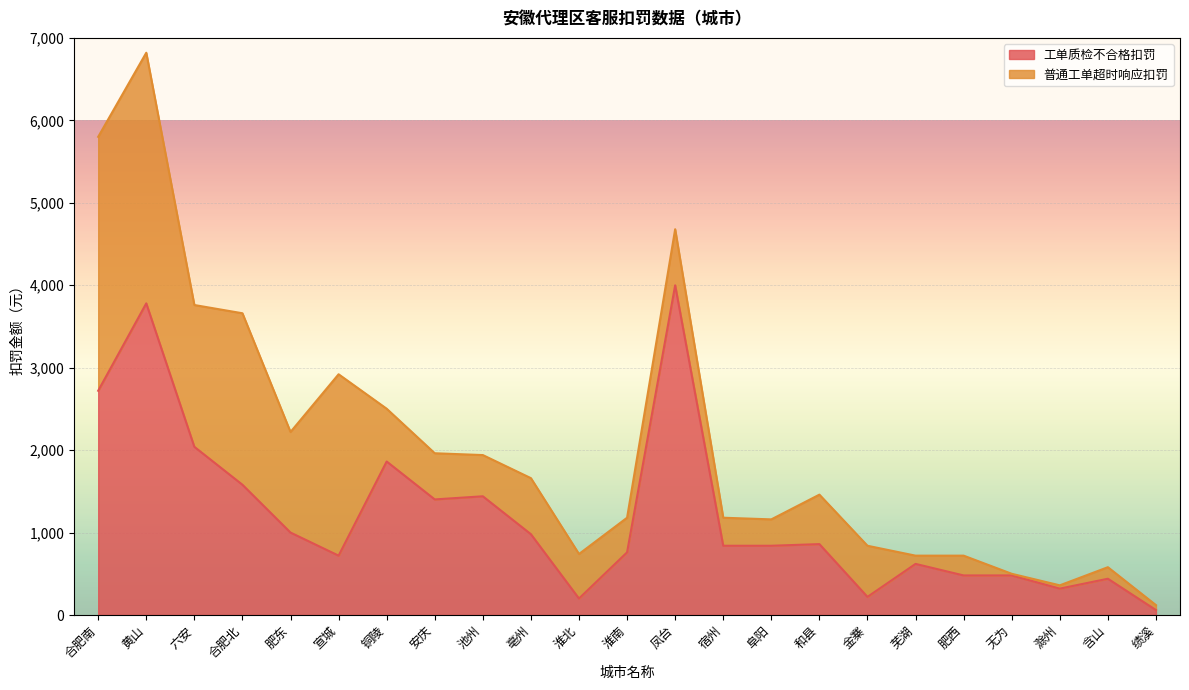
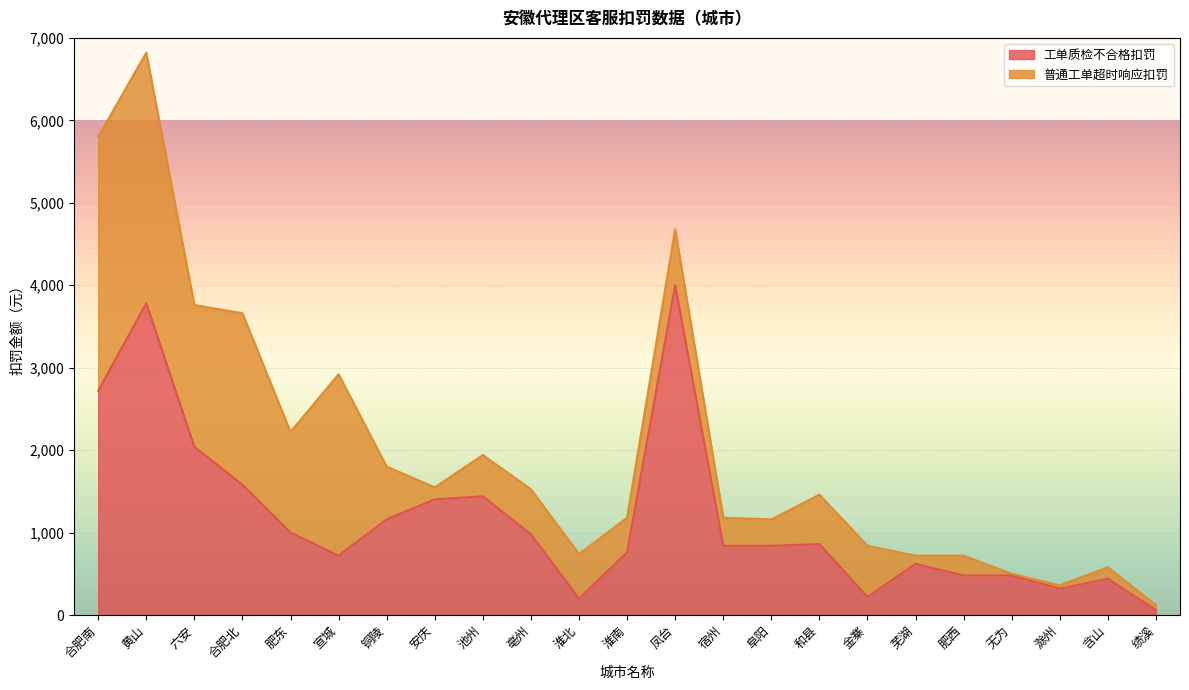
  {
    "工单质检不合格扣罚": {
      "合肥南": "2,700",
      "黄山": "3,800",
      "六安": "2,000",
      "合肥北": "1,600",
      "肥东": "1,000",
      "宣城": "700",
-     "铜陵": "1,900",
+     "铜陵": "1,200",
      "安庆": "1,400",
      "池州": "1,400",
      "亳州": "1,000",
      "淮北": "200",
      "淮南": "800",
      "凤台": "4,000",
      "宿州": "800",
      "阜阳": "800",
      "和县": "900",
      "金寨": "200",
      "芜湖": "600",
      "肥西": "500",
      "滁州": "300",
      "含山": "400",
      "绩溪": "100"
    },
    "普通工单超时响应扣罚": {
      "合肥南": "3,100",
      "黄山": "3,000",
      "六安": "1,700",
      "合肥北": "2,100",
      "肥东": "1,200",
      "宣城": "2,200",
      "铜陵": "600",
-     "安庆": "600",
+     "安庆": "100",
      "池州": "500",
-     "亳州": "700",
+     "亳州": "500",
      "淮北": "500",
      "淮南": "400",
      "凤台": "700",
      "宿州": "300",
      "阜阳": "300",
      "和县": "600",
      "金寨": "600",
      "芜湖": "100",
      "肥西": "200",
      "滁州": "0",
      "含山": "100",
      "绩溪": "100"
    }
  }
